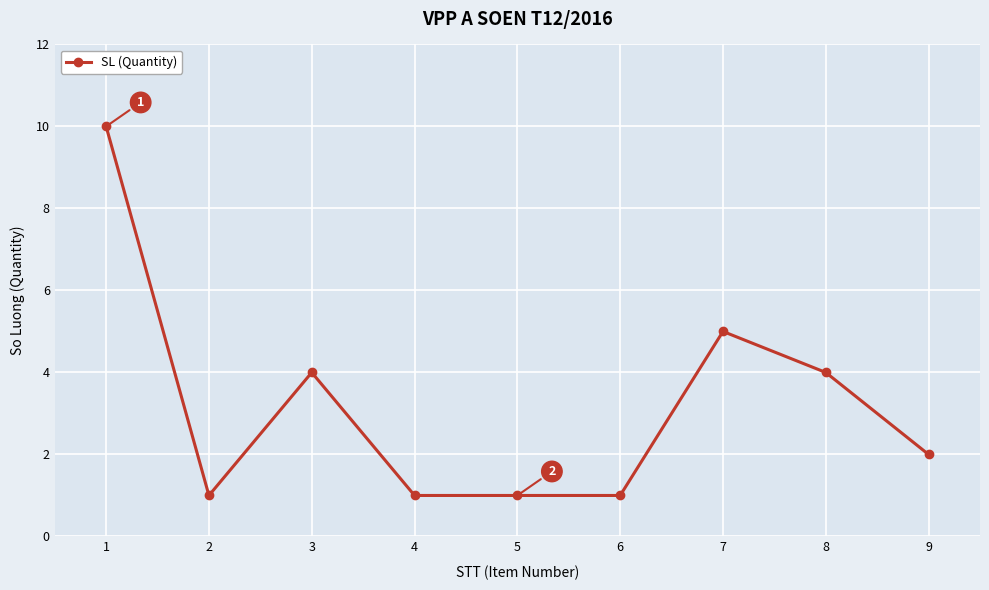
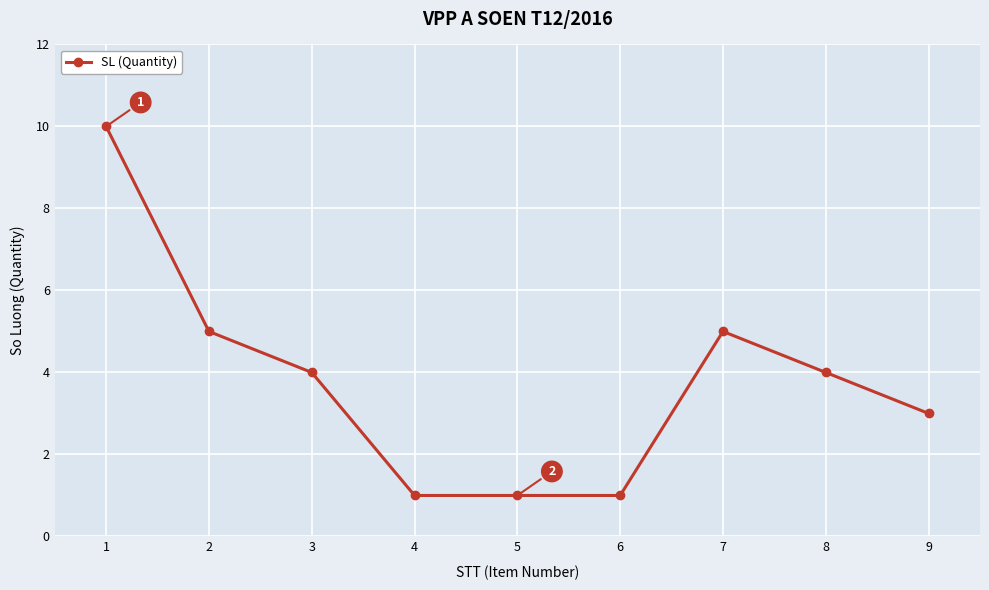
  {
    "1": 10,
-   "2": 1,
+   "2": 5,
    "3": 4,
    "4": 1,
    "5": 1,
    "6": 1,
    "7": 5,
    "8": 4,
-   "9": 2
+   "9": 3
  }
